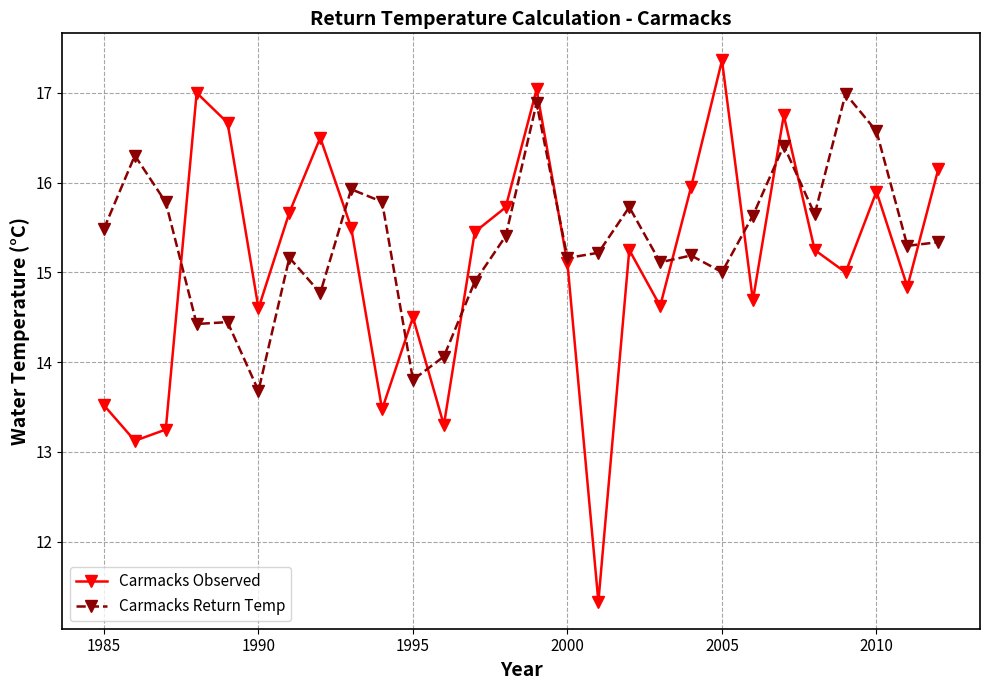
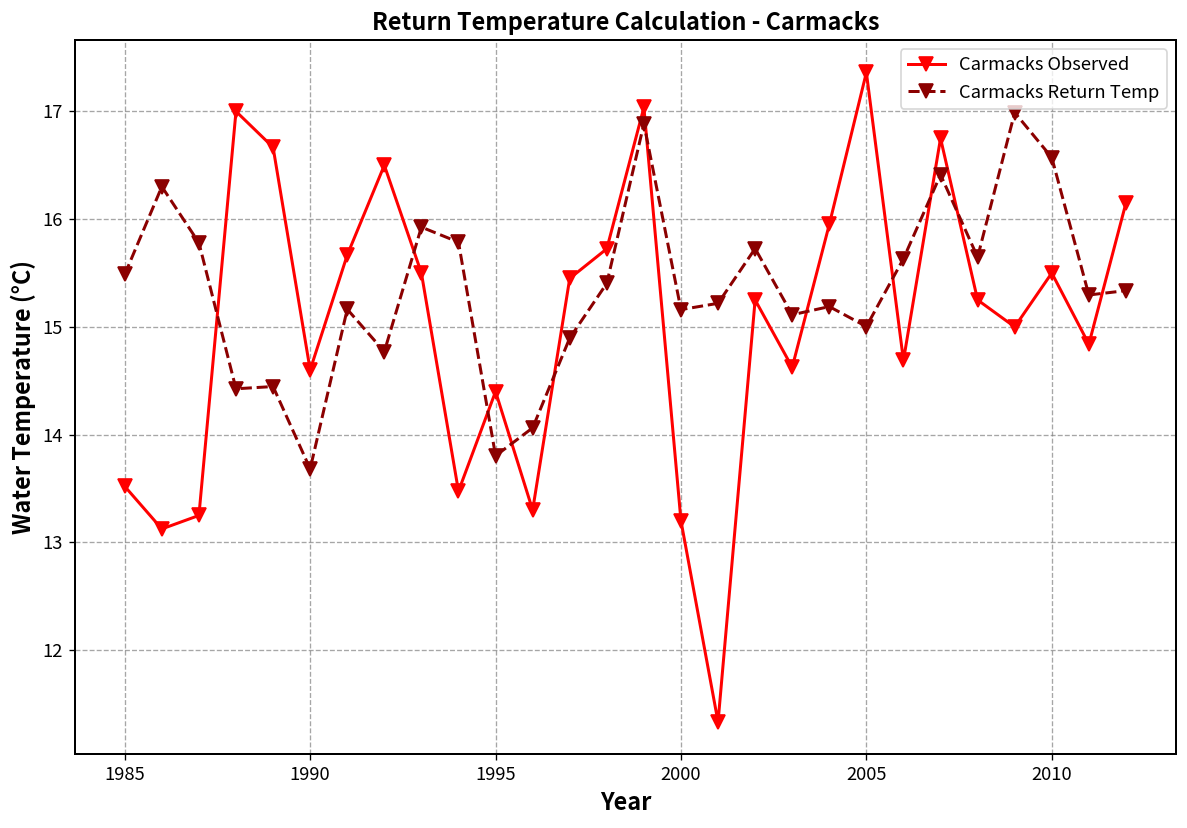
  {
    "Carmacks Observed": {
      "1985": 13.5,
      "1990": 14.6,
-     "1995": 14.5,
-     "2000": 15.1,
+     "1995": 14.4,
+     "2000": 13.2,
      "2005": 17.4,
-     "2010": 15.9
+     "2010": 15.5
    },
    "Carmacks Return Temp": {
      "1985": 15.5,
      "1990": 13.7,
      "1995": 13.8,
      "2000": 15.2,
      "2005": 15.0,
      "2010": 16.6
    }
  }
